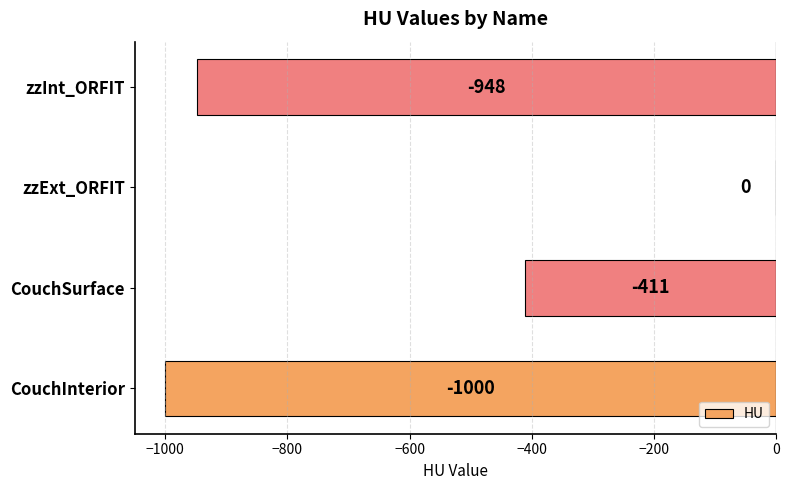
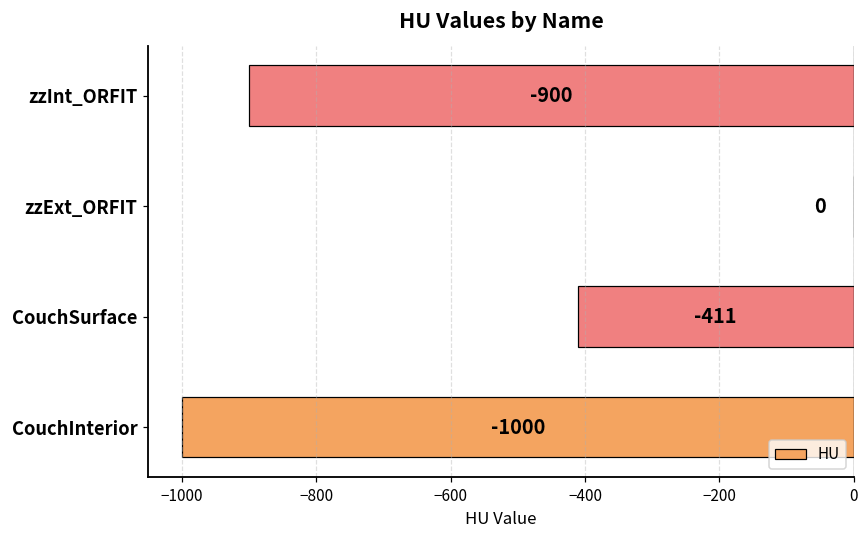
  {
-   "zzInt_ORFIT": -948,
+   "zzInt_ORFIT": -900,
    "CouchSurface": -411,
    "CouchInterior": -1000
  }
